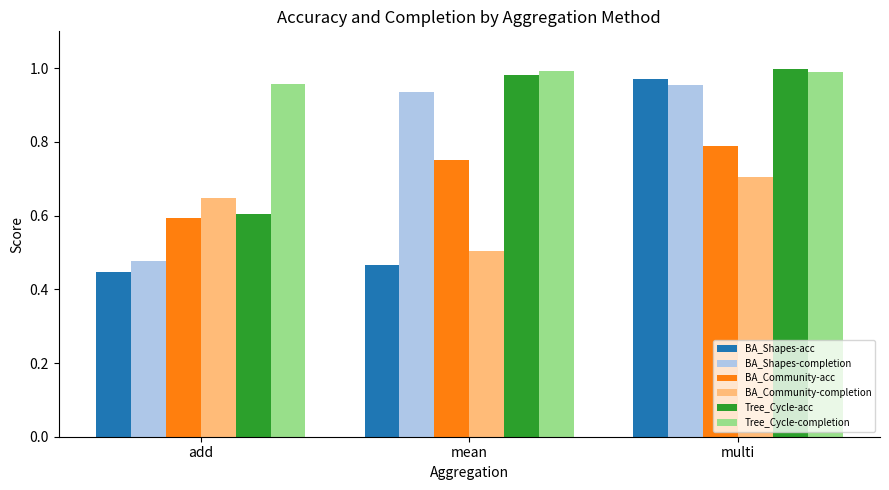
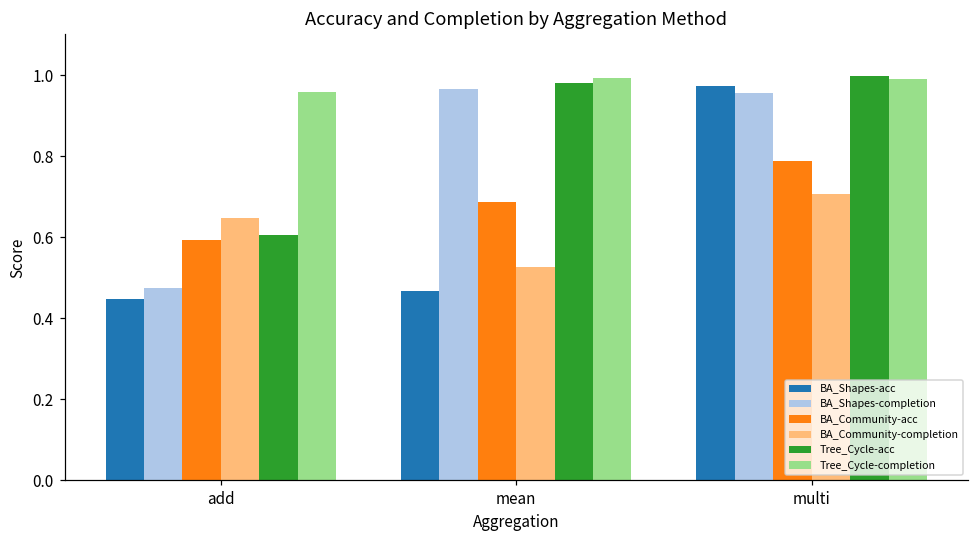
  {
    "BA_Shapes-acc": {
      "add": 0.45,
      "mean": 0.47,
      "multi": 0.97
    },
    "BA_Shapes-completion": {
      "add": 0.48,
-     "mean": 0.94,
+     "mean": 0.96,
      "multi": 0.96
    },
    "BA_Community-acc": {
      "add": 0.59,
-     "mean": 0.75,
+     "mean": 0.69,
      "multi": 0.79
    },
    "BA_Community-completion": {
      "add": 0.65,
-     "mean": 0.50,
+     "mean": 0.53,
      "multi": 0.71
    },
    "Tree_Cycle-acc": {
      "add": 0.61,
      "mean": 0.98,
      "multi": 1.00
    },
    "Tree_Cycle-completion": {
      "add": 0.96,
      "mean": 0.99,
      "multi": 0.99
    }
  }
